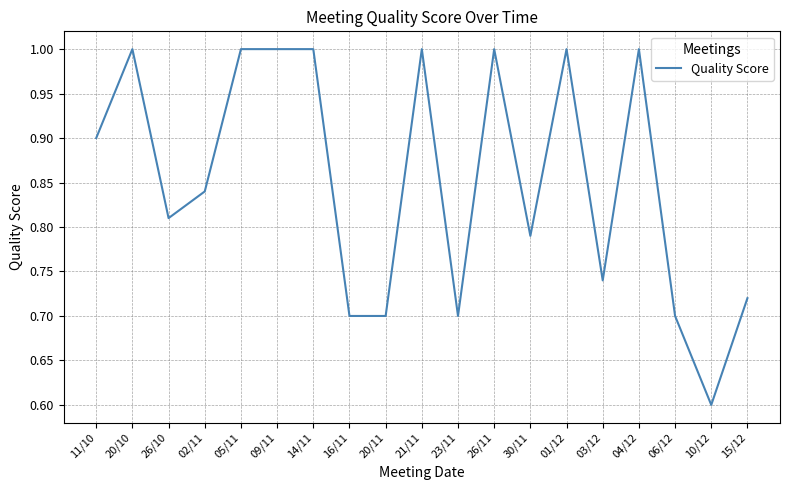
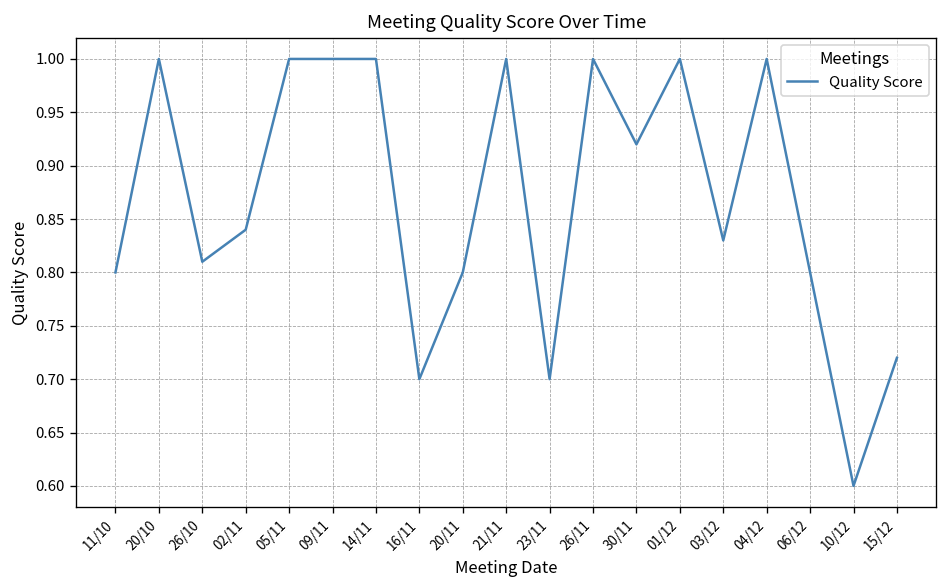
  {
-   "11/10": 0.9,
+   "11/10": 0.8,
    "20/10": 1.00,
    "26/10": 0.81,
    "02/11": 0.84,
    "05/11": 1.00,
    "09/11": 1.00,
    "14/11": 1.00,
    "16/11": 0.70,
-   "20/11": 0.7,
+   "20/11": 0.8,
    "21/11": 1.00,
    "23/11": 0.70,
    "26/11": 1.00,
-   "30/11": 0.79,
+   "30/11": 0.92,
    "01/12": 1.00,
-   "03/12": 0.74,
+   "03/12": 0.83,
    "04/12": 1.00,
-   "06/12": 0.7,
+   "06/12": 0.8,
    "10/12": 0.60,
    "15/12": 0.72
  }
